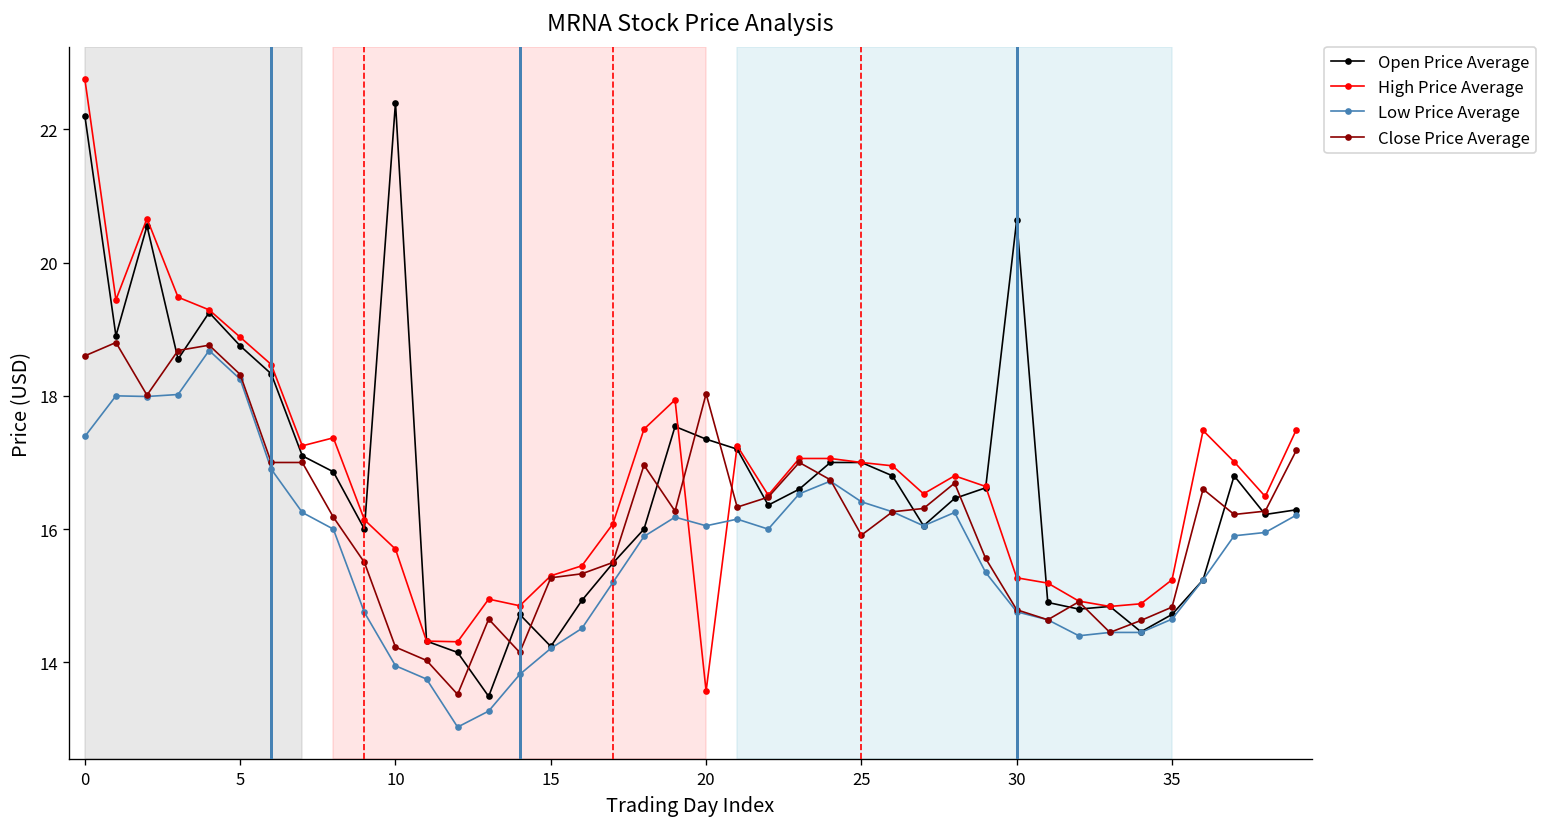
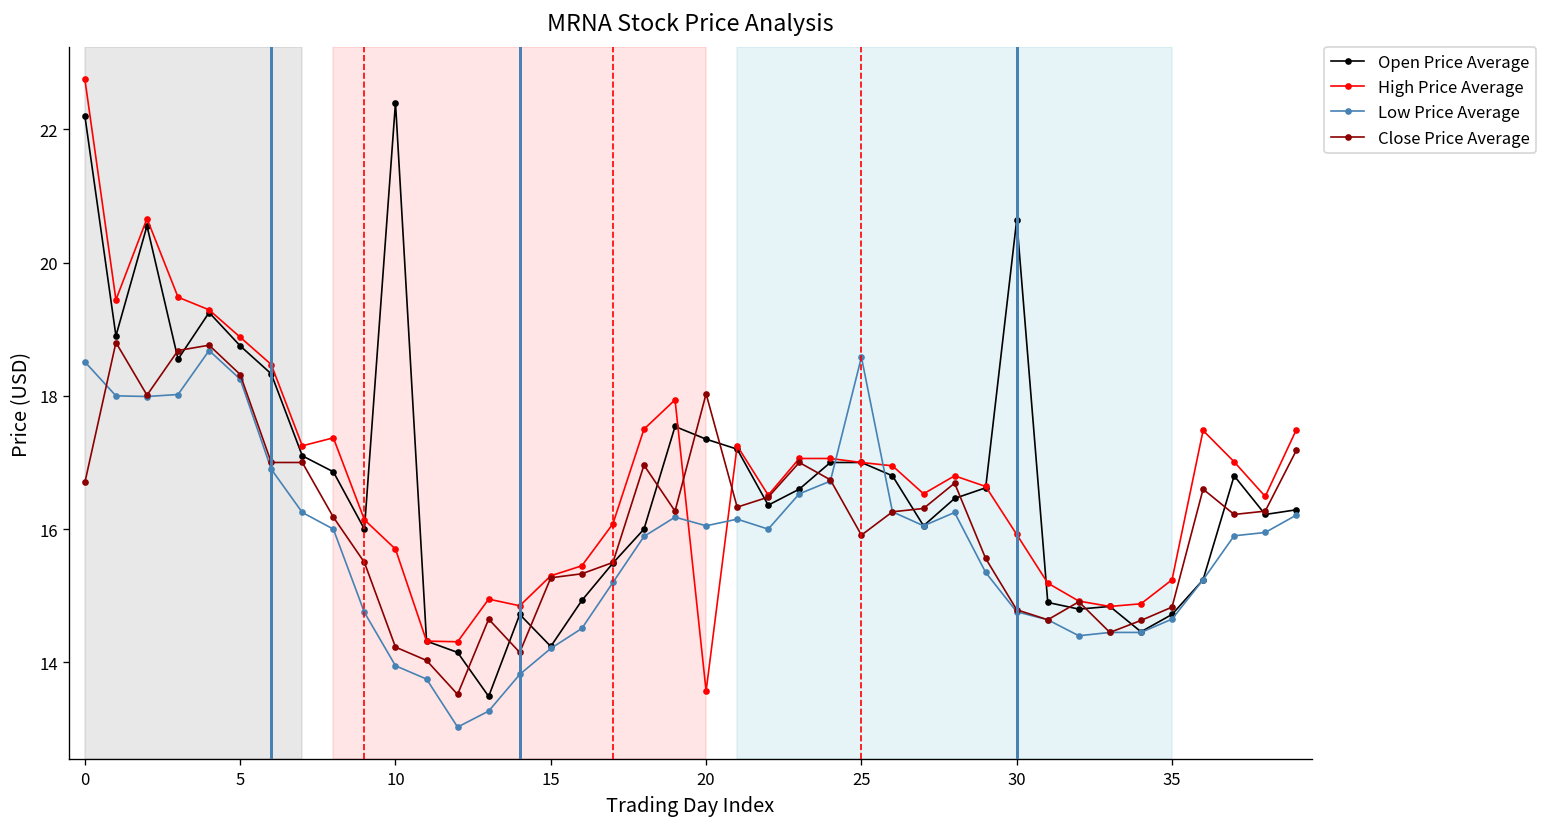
  {
    "Open Price Average": {
      "0": 22.2,
      "5": 18.8,
      "10": 22.4,
      "20": 17.4,
      "30": 20.6,
      "35": 14.7
    },
    "High Price Average": {
      "0": 22.8,
      "5": 18.9,
      "10": 15.7,
      "20": 13.6,
-     "30": 15.3,
+     "30": 15.9,
      "35": 15.2
    },
    "Low Price Average": {
-     "0": 17.4,
+     "0": 18.5,
      "5": 18.3,
      "10": 14.0,
      "20": 16.1,
-     "25": 16.4,
+     "25": 18.6,
      "35": 14.7
    },
    "Close Price Average": {
-     "0": 18.6,
+     "0": 16.7,
      "5": 18.3,
      "10": 14.2,
      "20": 18.0,
      "25": 15.9,
      "35": 14.8
    }
  }
